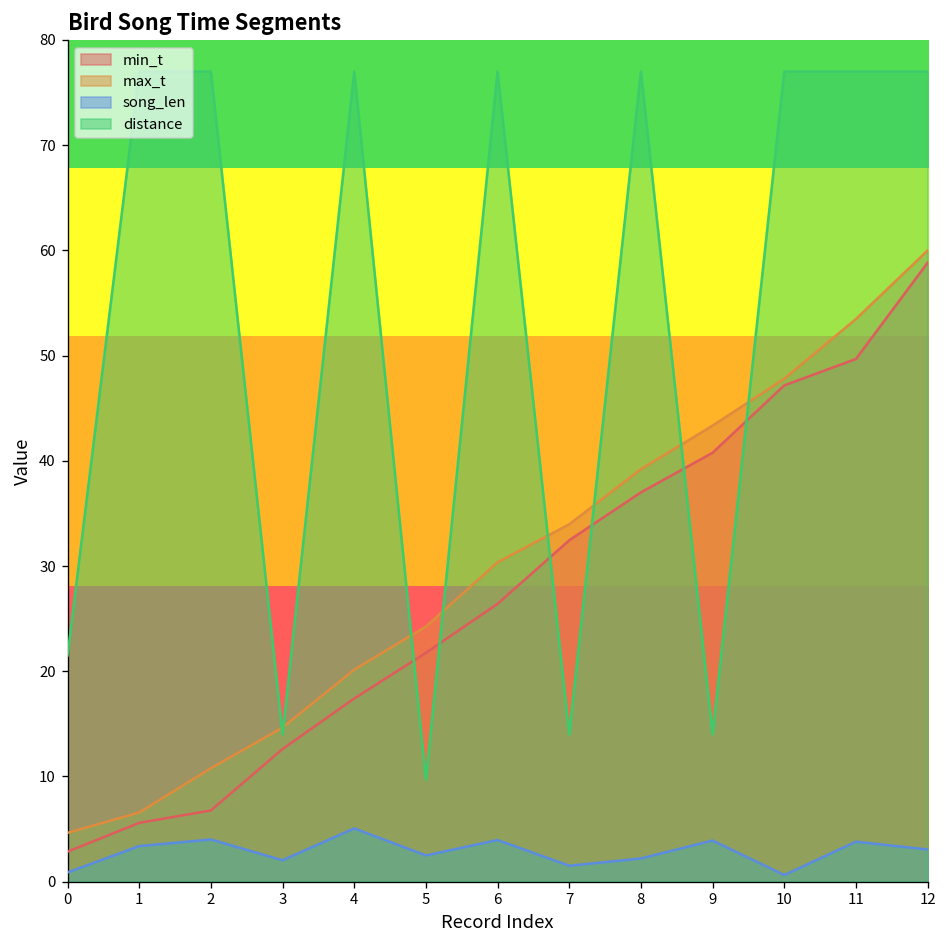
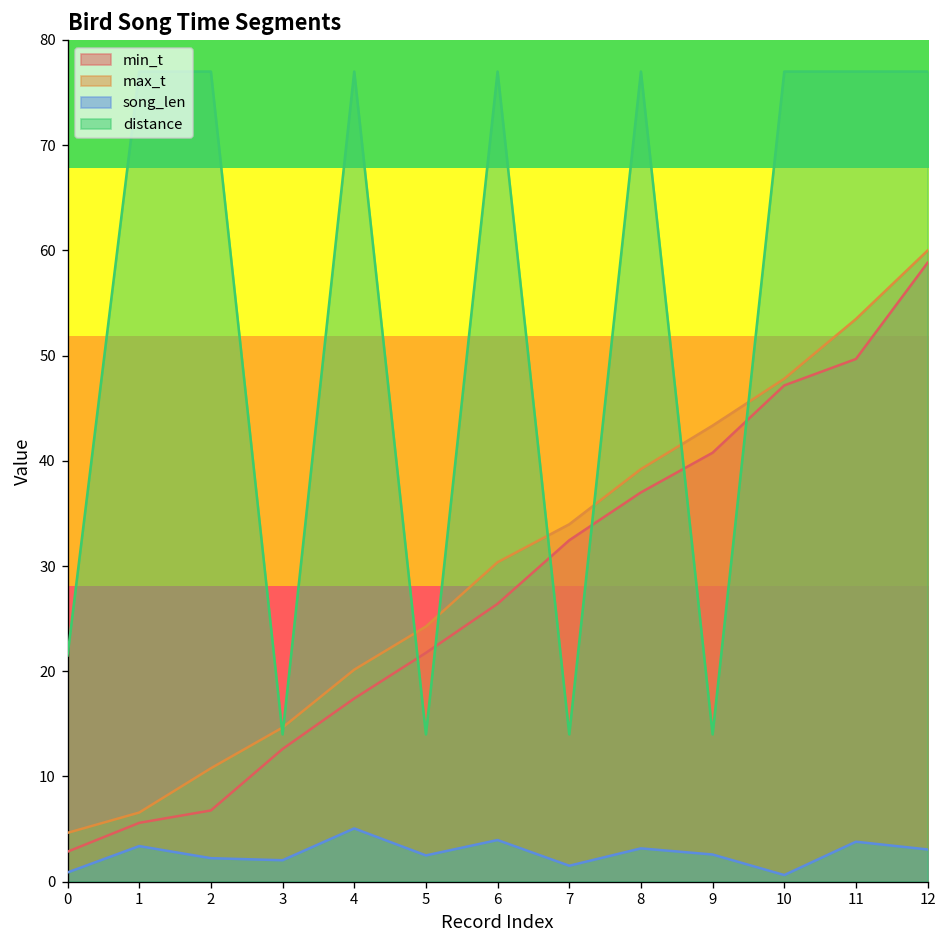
  {
    "song_len": {
      "0": 1,
      "1": 3,
-     "2": 4,
+     "2": 2,
      "3": 2,
      "4": 5,
      "5": 2,
      "6": 4,
      "7": 2,
-     "8": 2,
-     "9": 4,
+     "8": 3,
+     "9": 3,
      "10": 1,
      "11": 4,
      "12": 3
    },
    "distance": {
      "0": 22,
      "2": 77,
      "3": 14,
      "4": 77,
-     "5": 10,
+     "5": 14,
      "6": 77,
      "7": 14,
      "8": 77,
      "9": 14,
      "10": 77,
      "11": 77,
      "12": 77
    }
  }
